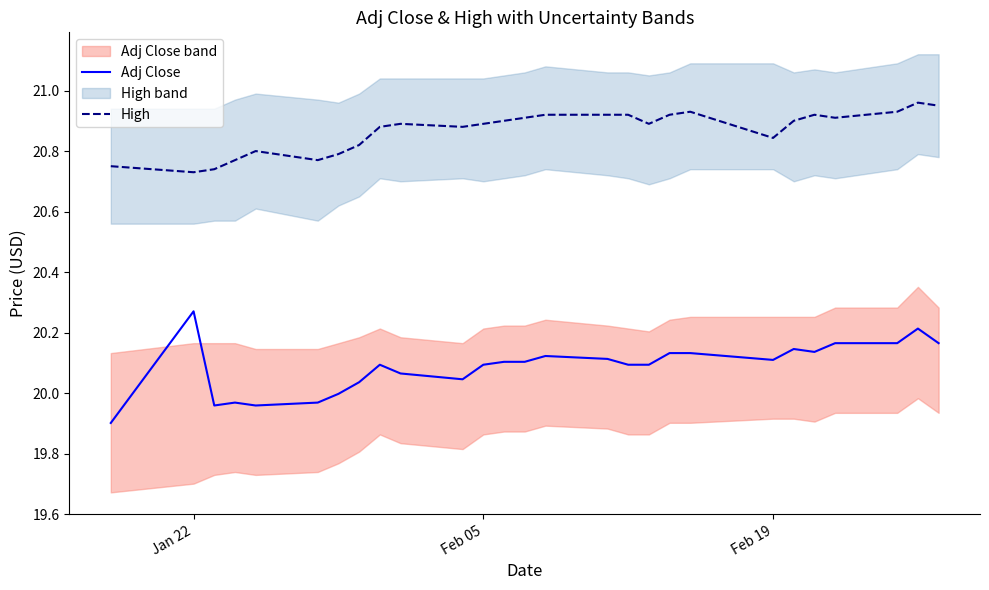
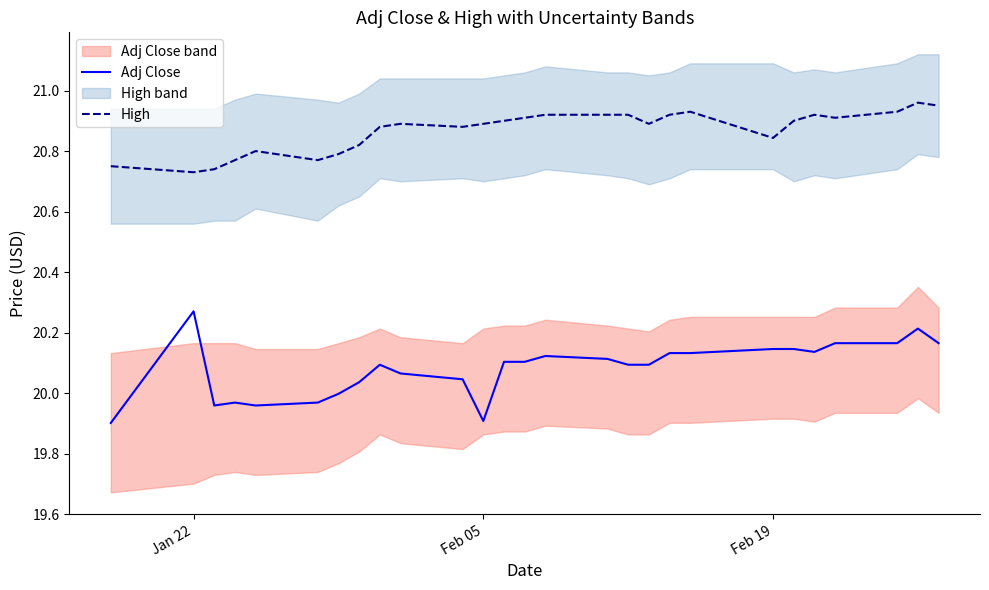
  {
    "Adj Close": {
      "Jan 22": 20.27,
-     "Feb 05": 20.09,
-     "Feb 19": 20.11
+     "Feb 05": 19.91,
+     "Feb 19": 20.15
    },
    "High": {
      "Jan 22": 20.73,
      "Feb 05": 20.89,
      "Feb 19": 20.84
    }
  }
